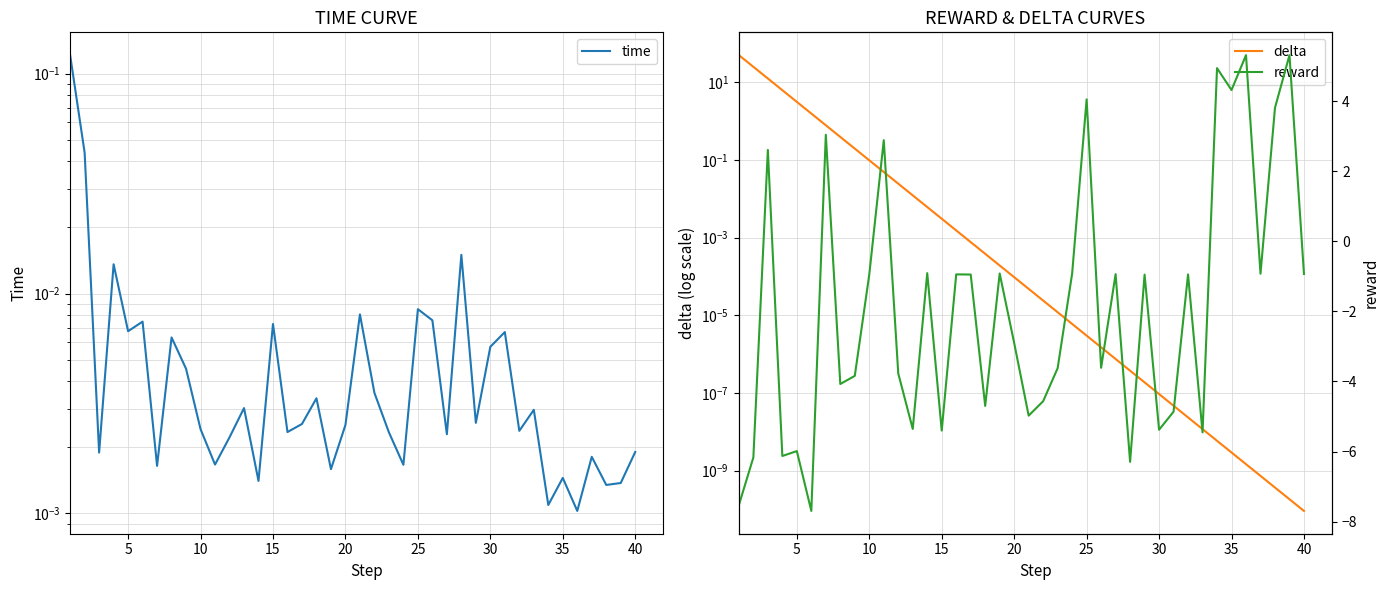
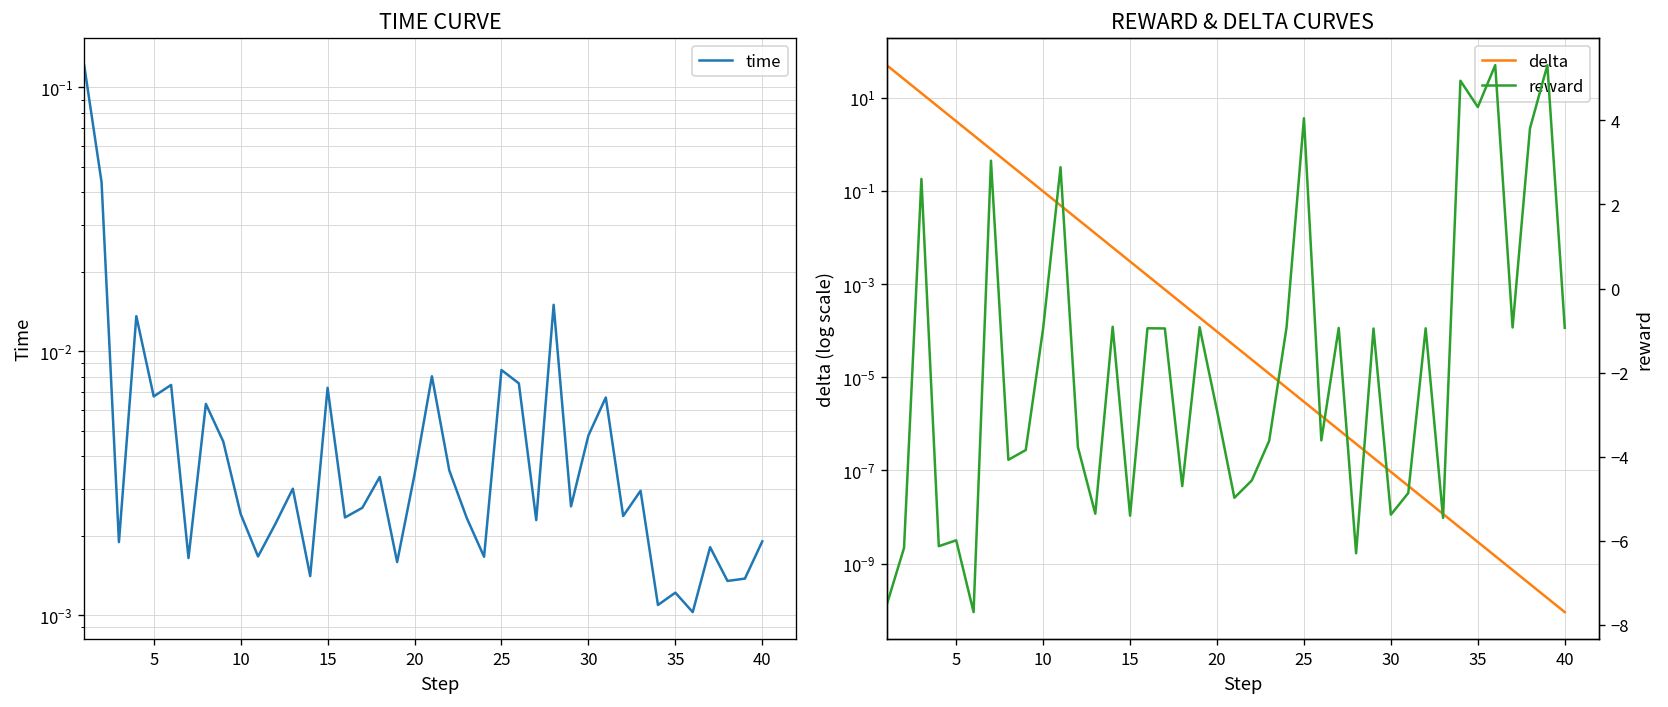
  {
    "TIME CURVE": {
      "5": 0.0067,
      "10": 0.0024,
      "15": 0.0073,
-     "20": 0.0025,
+     "20": 0.0034,
      "25": 0.0085,
-     "30": 0.0057,
-     "35": 0.0015,
+     "30": 0.0048,
+     "35": 0.0012,
      "40": 0.0019
    }
  }
